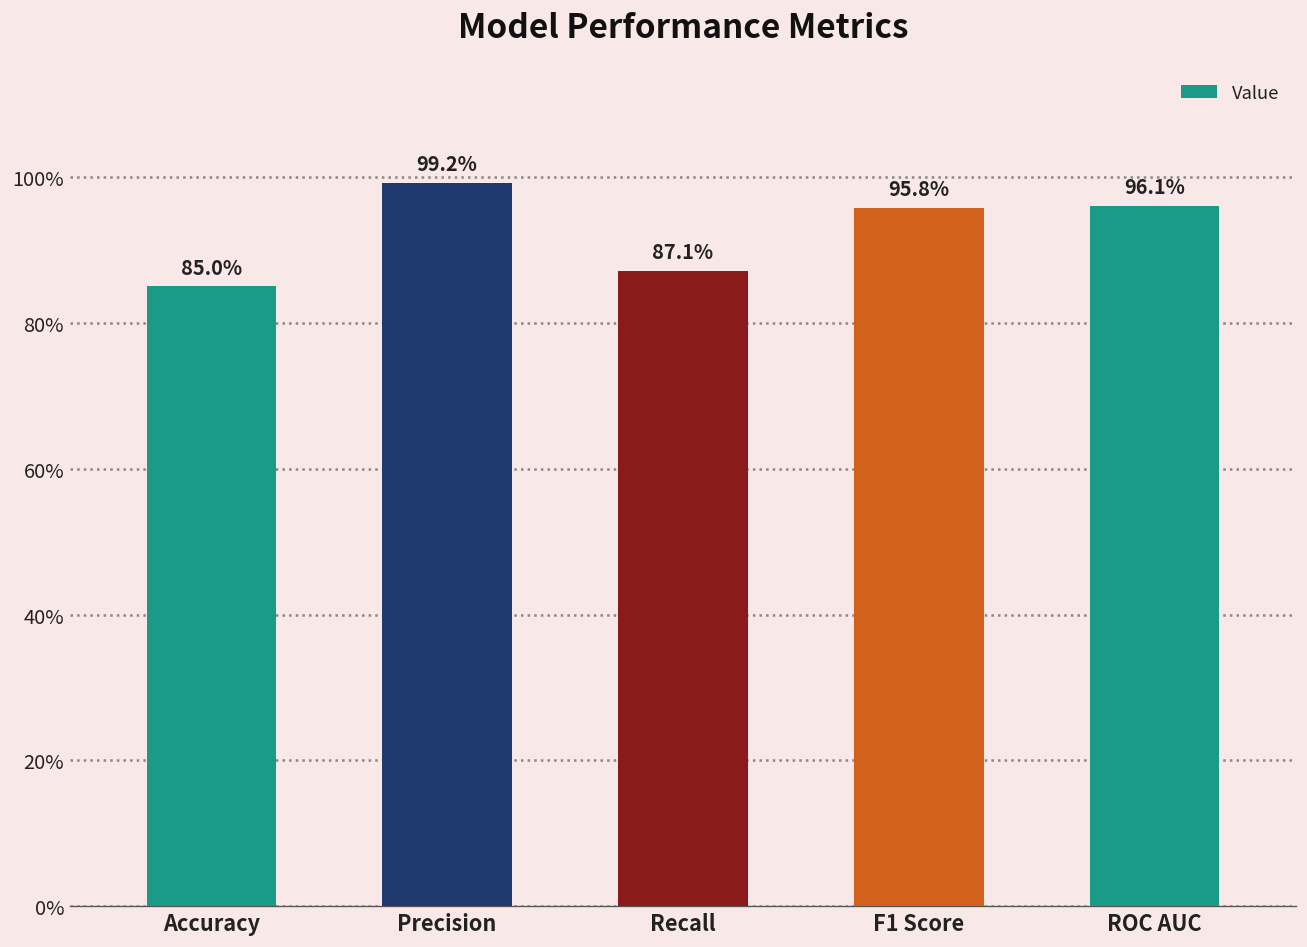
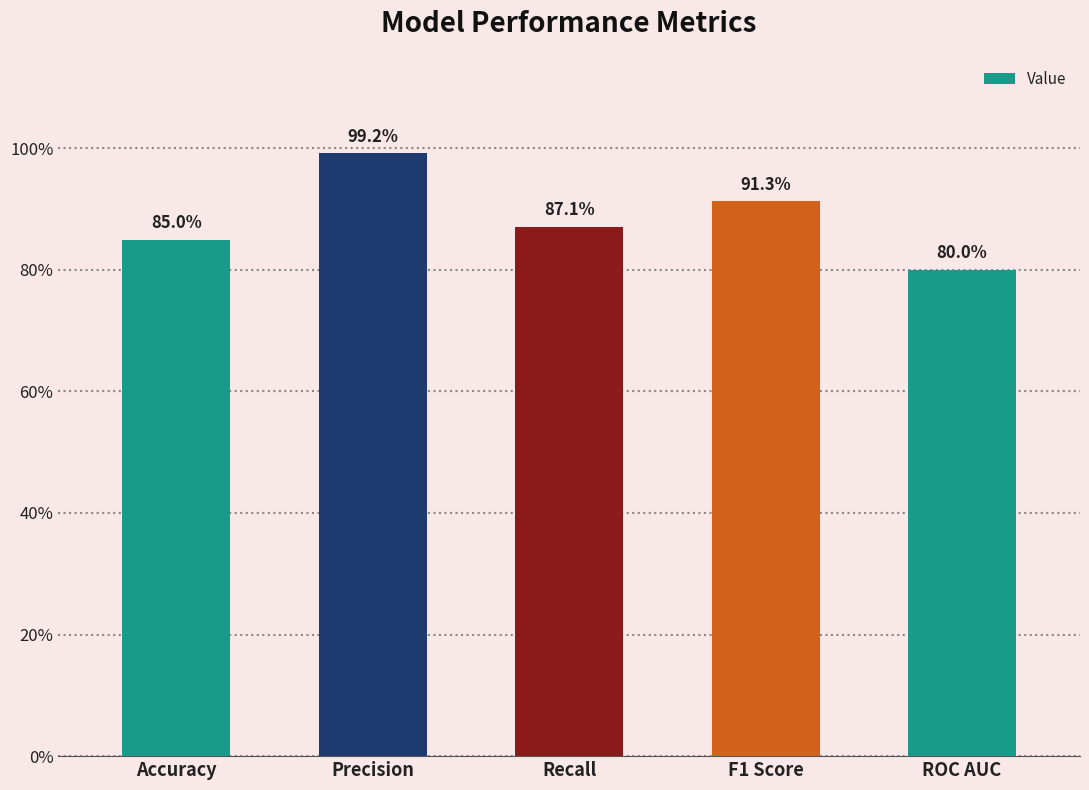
  {
    "Accuracy": "85.0%",
    "Precision": "99.2%",
    "Recall": "87.1%",
-   "F1 Score": "95.8%",
-   "ROC AUC": "96.1%"
+   "F1 Score": "91.3%",
+   "ROC AUC": "80.0%"
  }
